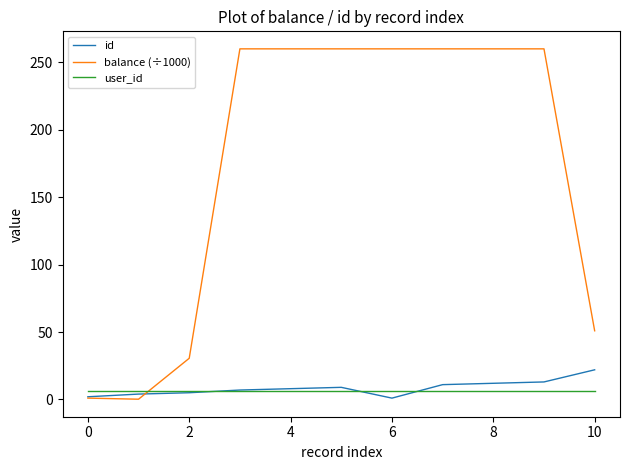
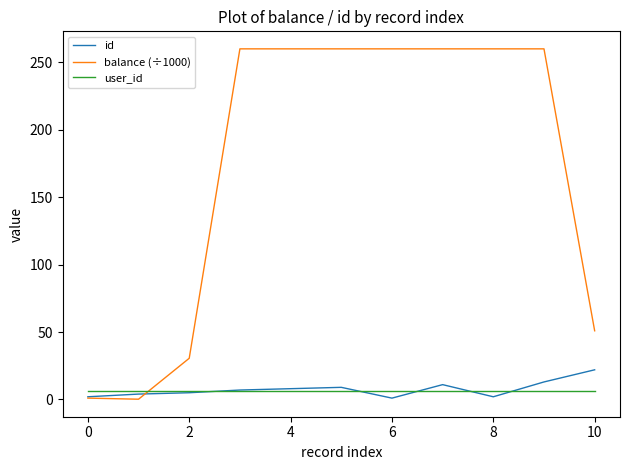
  {
    "id": {
      "4": 8,
      "6": 1,
-     "8": 12,
+     "8": 2,
      "10": 22
    },
    "balance (÷1000)": {
      "2": 31,
      "4": 260,
      "6": 260,
      "8": 260,
      "10": 51
    },
    "user_id": {
      "0": 6,
      "4": 6,
      "6": 6,
      "8": 6,
      "10": 6
    }
  }
